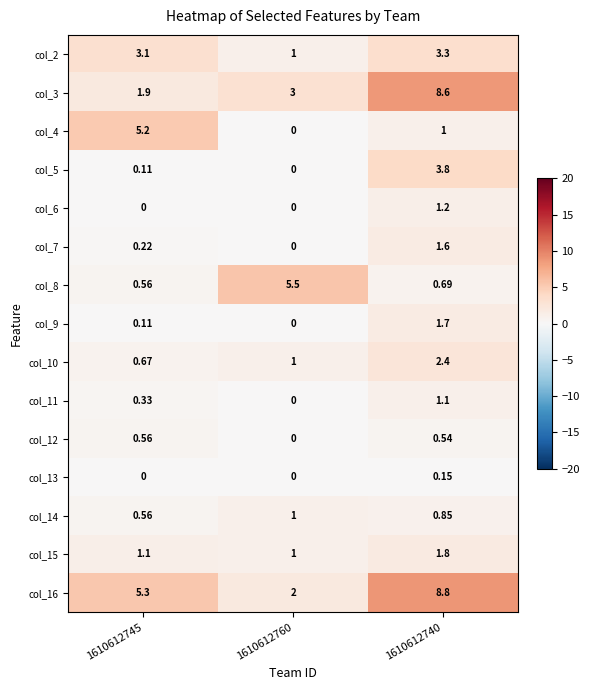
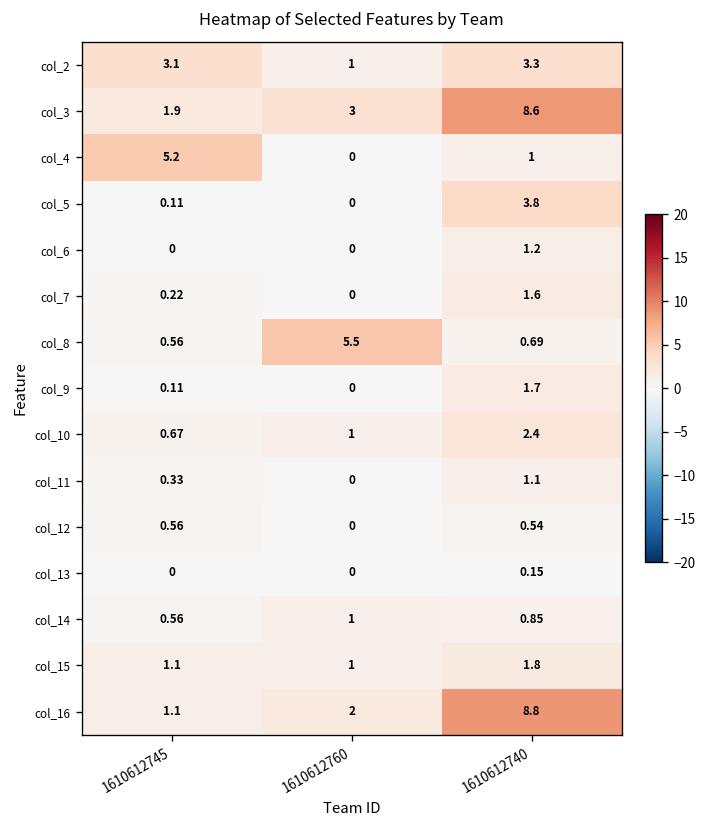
  {
    "col_2": {
      "1610612745": 3.1,
      "1610612760": 1,
      "1610612740": 3.3
    },
    "col_3": {
      "1610612745": 1.9,
      "1610612760": 3,
      "1610612740": 8.6
    },
    "col_4": {
      "1610612745": 5.2,
      "1610612760": 0,
      "1610612740": 1
    },
    "col_5": {
      "1610612745": 0.11,
      "1610612760": 0,
      "1610612740": 3.8
    },
    "col_6": {
      "1610612745": 0,
      "1610612760": 0,
      "1610612740": 1.2
    },
    "col_7": {
      "1610612745": 0.22,
      "1610612760": 0,
      "1610612740": 1.6
    },
    "col_8": {
      "1610612745": 0.56,
      "1610612760": 5.5,
      "1610612740": 0.69
    },
    "col_9": {
      "1610612745": 0.11,
      "1610612760": 0,
      "1610612740": 1.7
    },
    "col_10": {
      "1610612745": 0.67,
      "1610612760": 1,
      "1610612740": 2.4
    },
    "col_11": {
      "1610612745": 0.33,
      "1610612760": 0,
      "1610612740": 1.1
    },
    "col_12": {
      "1610612745": 0.56,
      "1610612760": 0,
      "1610612740": 0.54
    },
    "col_13": {
      "1610612745": 0,
      "1610612760": 0,
      "1610612740": 0.15
    },
    "col_14": {
      "1610612745": 0.56,
      "1610612760": 1,
      "1610612740": 0.85
    },
    "col_15": {
      "1610612745": 1.1,
      "1610612760": 1,
      "1610612740": 1.8
    },
    "col_16": {
-     "1610612745": 5.3,
+     "1610612745": 1.1,
      "1610612760": 2,
      "1610612740": 8.8
    }
  }
